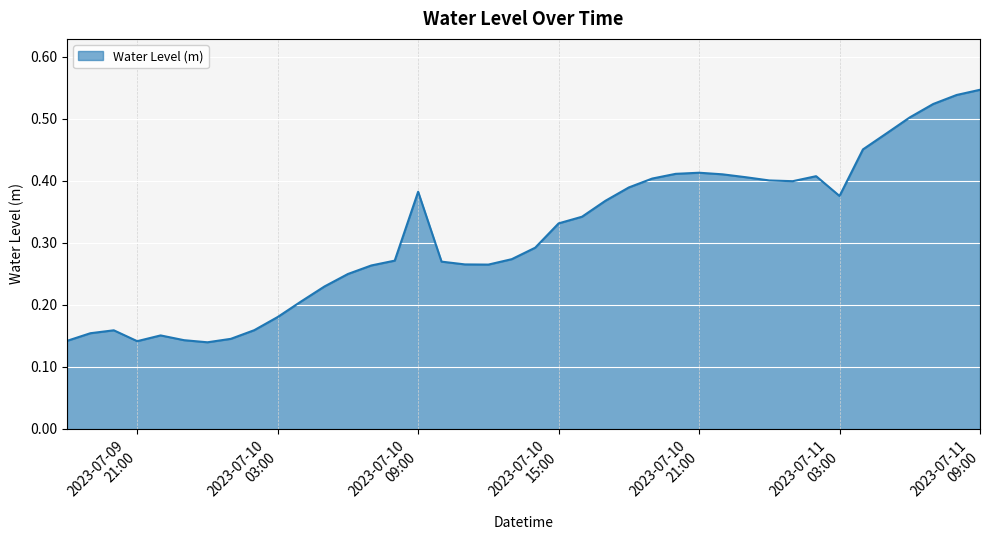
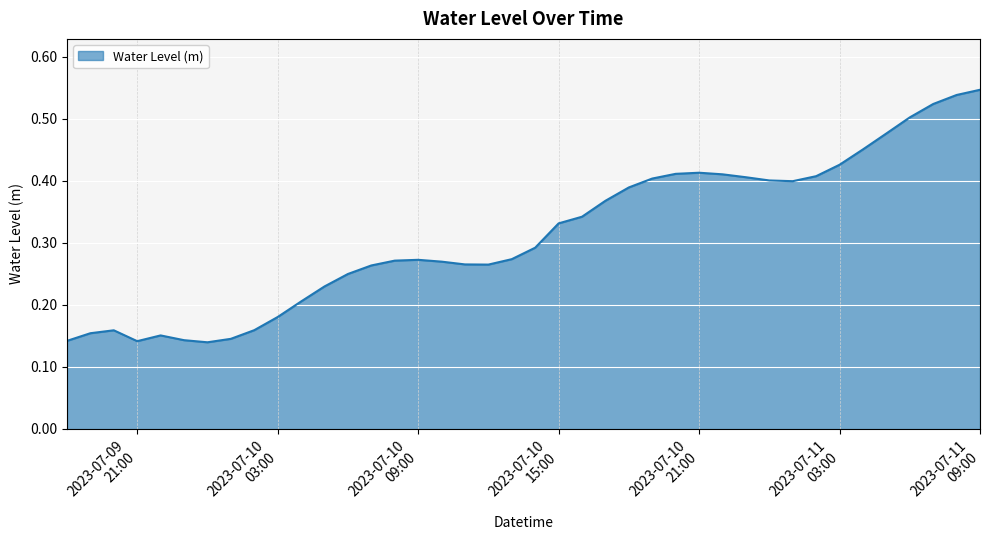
  {
    "2023-07-09 21:00": 0.14,
    "2023-07-10 03:00": 0.18,
-   "2023-07-10 09:00": 0.38,
+   "2023-07-10 09:00": 0.27,
    "2023-07-10 15:00": 0.33,
    "2023-07-10 21:00": 0.41,
-   "2023-07-11 03:00": 0.38,
+   "2023-07-11 03:00": 0.43,
    "2023-07-11 09:00": 0.55
  }
